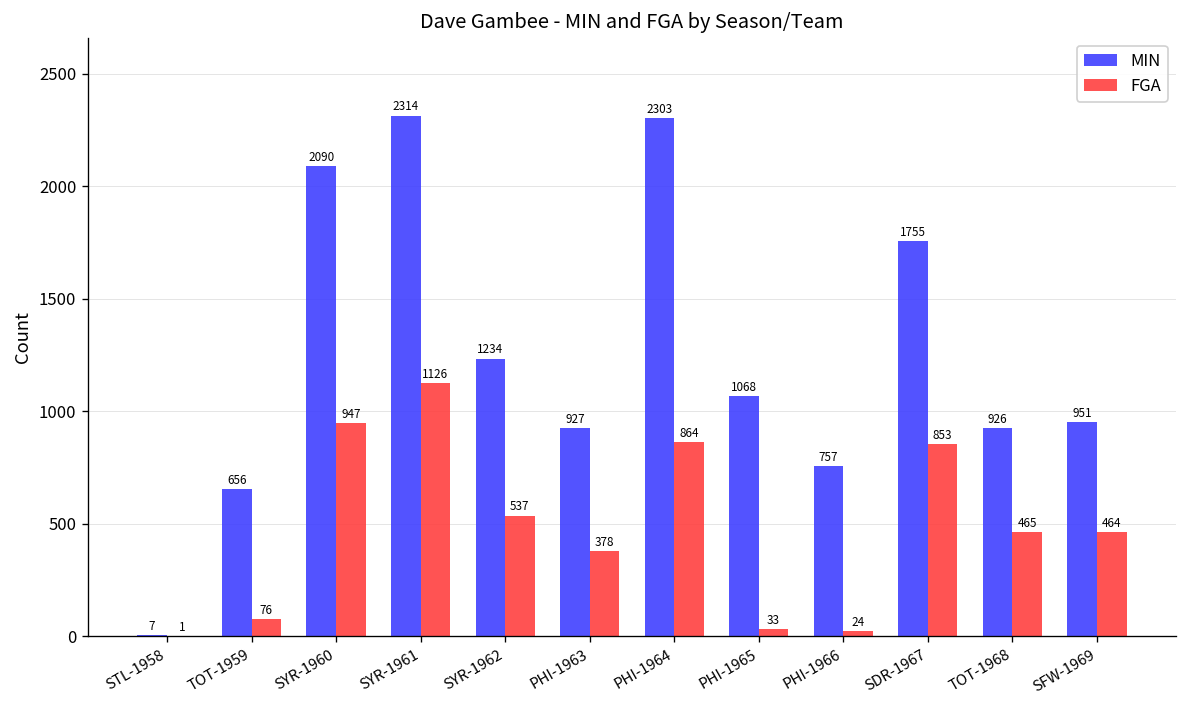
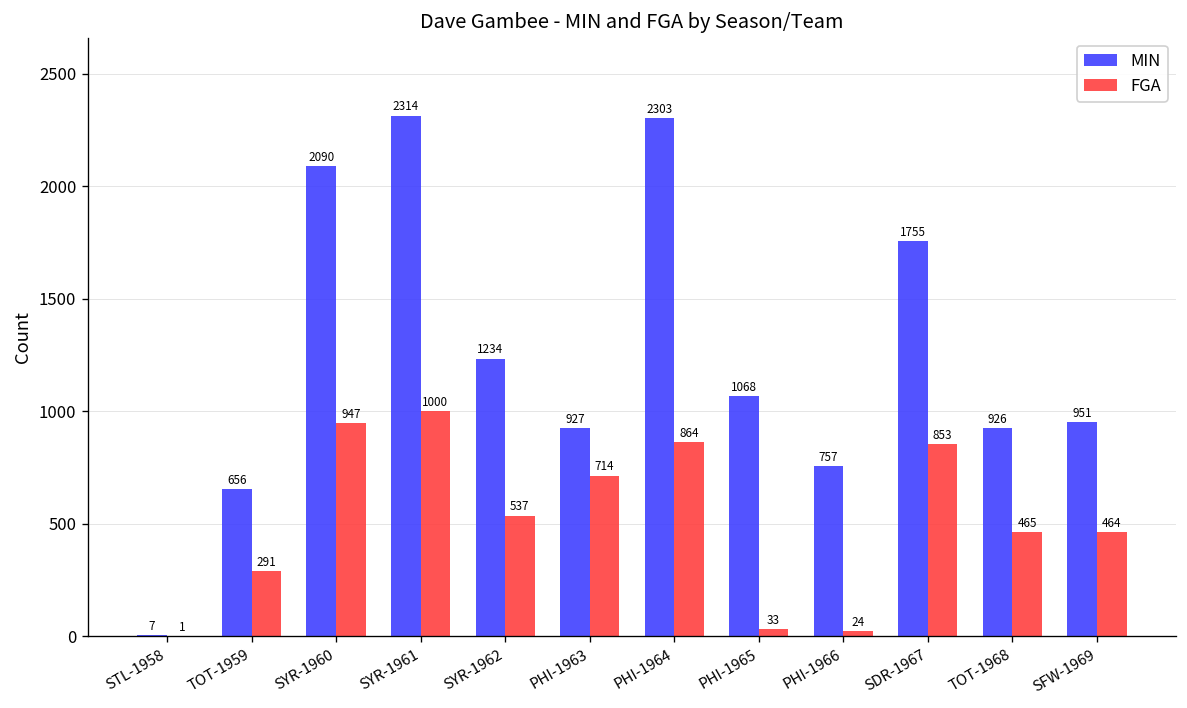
  {
    "MIN": {
      "STL-1958": 7,
      "TOT-1959": 656,
      "SYR-1960": 2090,
      "SYR-1961": 2314,
      "SYR-1962": 1234,
      "PHI-1963": 927,
      "PHI-1964": 2303,
      "PHI-1965": 1068,
      "PHI-1966": 757,
      "SDR-1967": 1755,
      "TOT-1968": 926,
      "SFW-1969": 951
    },
    "FGA": {
      "STL-1958": 1,
-     "TOT-1959": 76,
+     "TOT-1959": 291,
      "SYR-1960": 947,
-     "SYR-1961": 1126,
+     "SYR-1961": 1000,
      "SYR-1962": 537,
-     "PHI-1963": 378,
+     "PHI-1963": 714,
      "PHI-1964": 864,
      "PHI-1965": 33,
      "PHI-1966": 24,
      "SDR-1967": 853,
      "TOT-1968": 465,
      "SFW-1969": 464
    }
  }
